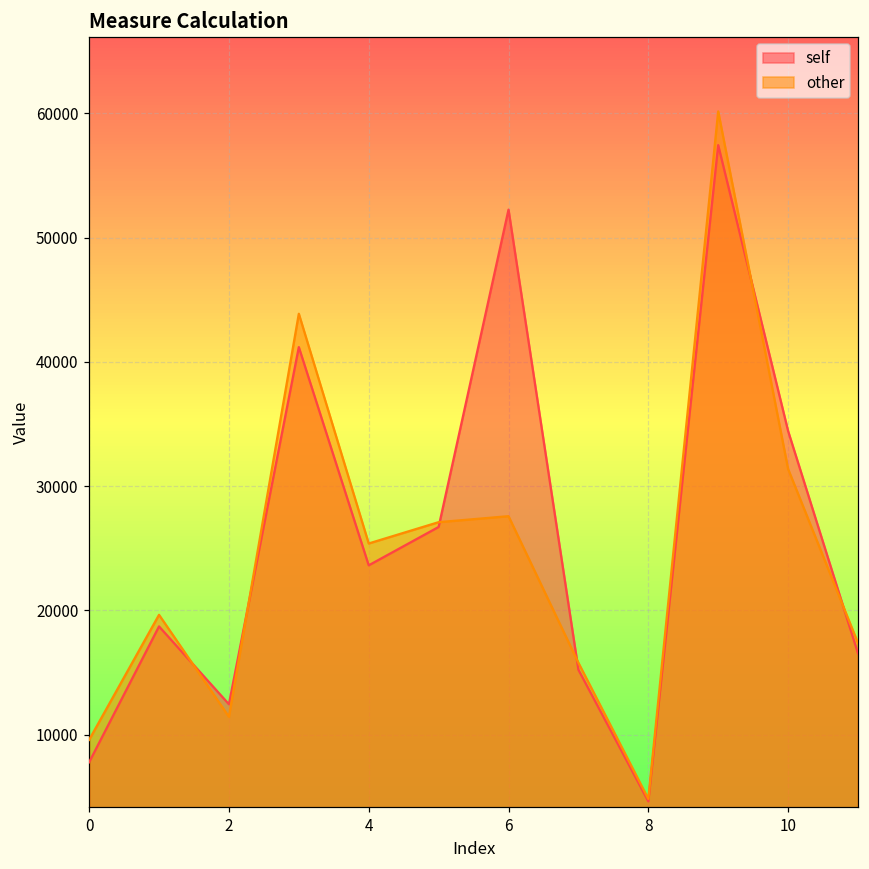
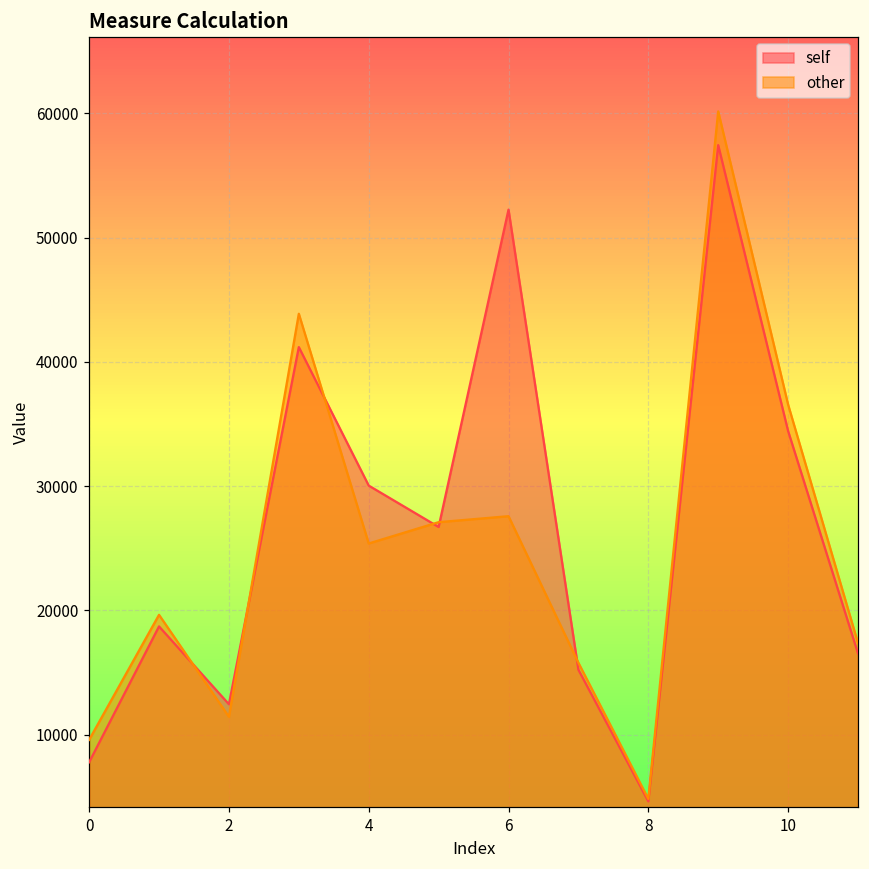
  {
    "self": {
      "0": 7800,
      "2": 12400,
-     "4": 23600,
+     "4": 30000,
      "6": 52300,
      "10": 34400
    },
    "other": {
      "0": 9600,
      "2": 11400,
      "4": 25400,
      "6": 27600,
-     "10": 31400
+     "10": 36600
    }
  }
